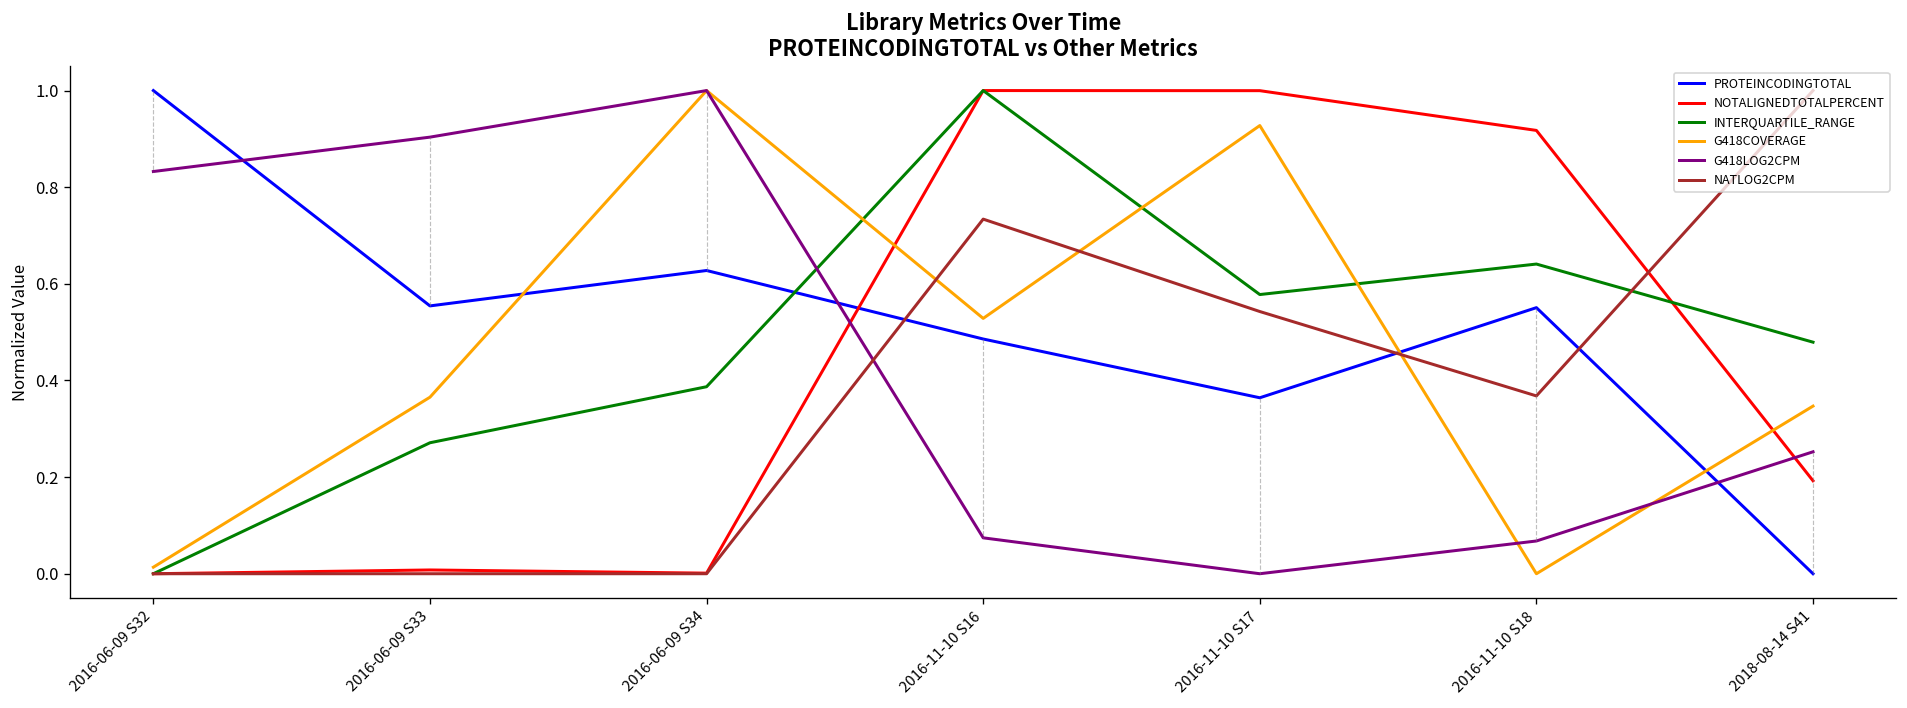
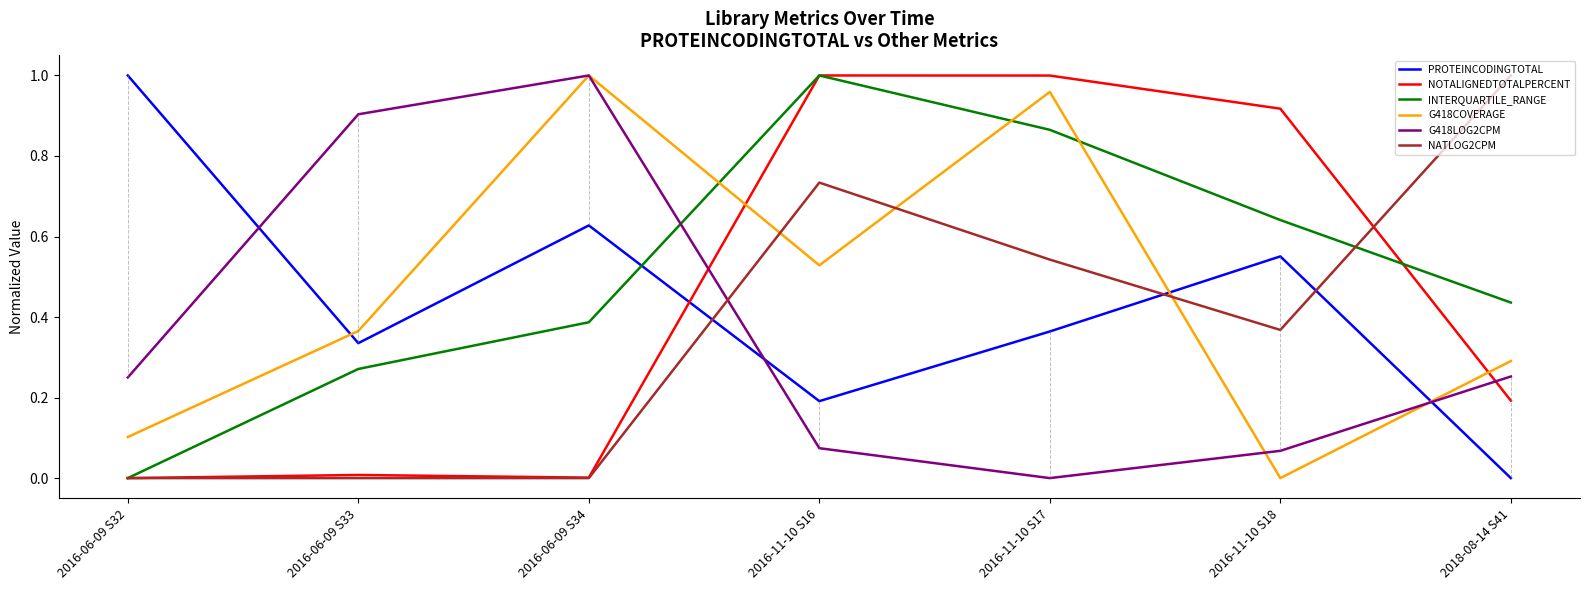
  {
    "PROTEINCODINGTOTAL": {
-     "2016-06-09 S33": 0.55,
-     "2016-11-10 S16": 0.49
+     "2016-06-09 S33": 0.34,
+     "2016-11-10 S16": 0.19
    },
    "NOTALIGNEDTOTALPERCENT": {
      "2016-06-09 S33": 0.01,
      "2016-11-10 S17": 1.00,
      "2016-11-10 S18": 0.92,
      "2018-08-14 S41": 0.19
    },
    "INTERQUARTILE_RANGE": {
      "2016-06-09 S33": 0.27,
      "2016-06-09 S34": 0.39,
-     "2016-11-10 S17": 0.58,
+     "2016-11-10 S17": 0.87,
      "2016-11-10 S18": 0.64,
-     "2018-08-14 S41": 0.48
+     "2018-08-14 S41": 0.44
    },
    "G418COVERAGE": {
-     "2016-06-09 S32": 0.01,
+     "2016-06-09 S32": 0.10,
      "2016-06-09 S33": 0.37,
      "2016-11-10 S16": 0.53,
-     "2016-11-10 S17": 0.93,
+     "2016-11-10 S17": 0.96,
      "2016-11-10 S18": 0.00,
-     "2018-08-14 S41": 0.35
+     "2018-08-14 S41": 0.29
    },
    "G418LOG2CPM": {
-     "2016-06-09 S32": 0.83
+     "2016-06-09 S32": 0.25
    },
    "NATLOG2CPM": {
      "2016-06-09 S33": 0.00,
      "2016-11-10 S16": 0.73,
      "2016-11-10 S17": 0.54,
      "2016-11-10 S18": 0.37
    }
  }
